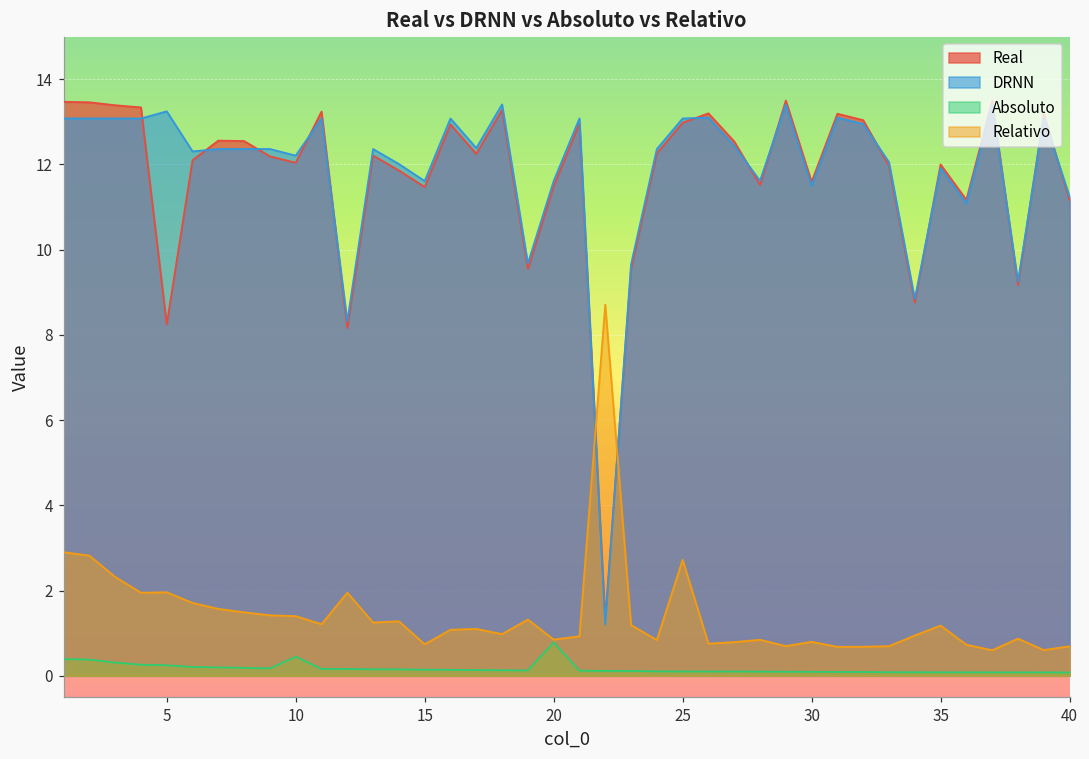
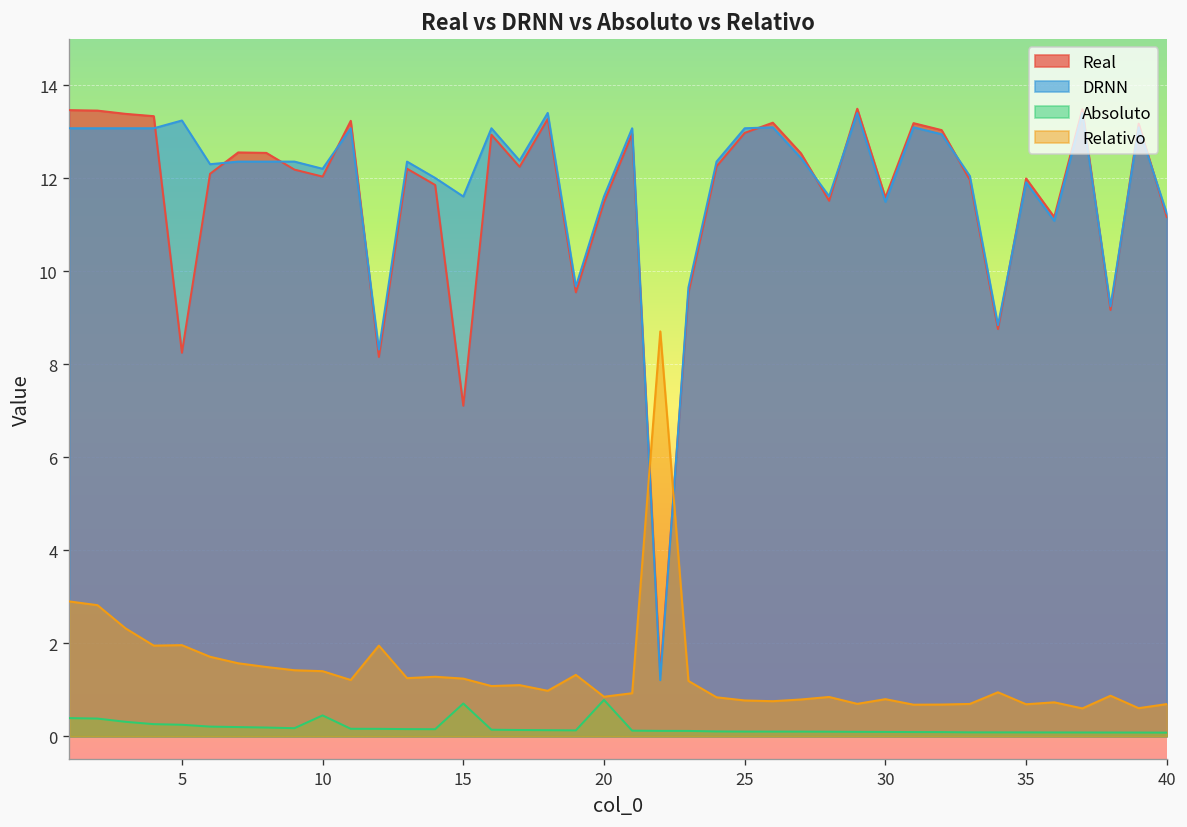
  {
    "Real": {
      "5": 8.3,
      "10": 12.0,
-     "15": 11.5,
+     "15": 7.1,
      "20": 11.5,
      "25": 13.0,
      "30": 11.6,
      "35": 12.0,
      "40": 11.2
    },
    "DRNN": {
      "5": 13.2,
      "10": 12.2,
      "15": 11.6,
      "20": 11.6,
      "25": 13.1,
      "30": 11.5,
      "35": 11.9,
      "40": 11.2
    },
    "Absoluto": {
      "5": 0.2,
      "10": 0.4,
-     "15": 0.1,
+     "15": 0.7,
      "20": 0.8,
      "25": 0.1,
      "30": 0.1,
      "35": 0.1,
      "40": 0.1
    },
    "Relativo": {
      "5": 2.0,
      "10": 1.4,
-     "15": 0.7,
+     "15": 1.2,
      "20": 0.9,
-     "25": 2.7,
+     "25": 0.8,
      "30": 0.8,
-     "35": 1.2,
+     "35": 0.7,
      "40": 0.7
    }
  }
